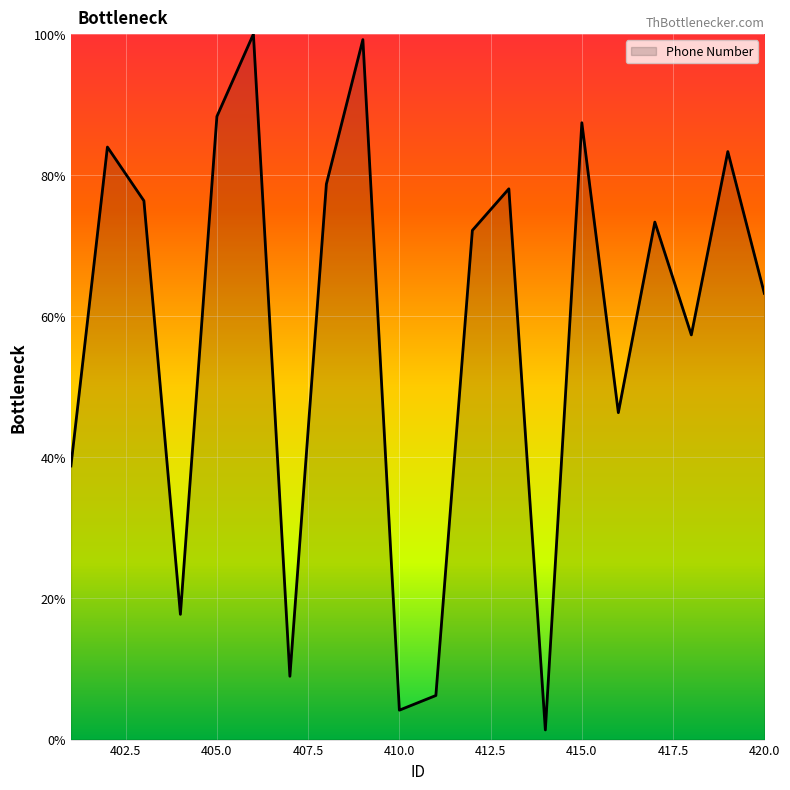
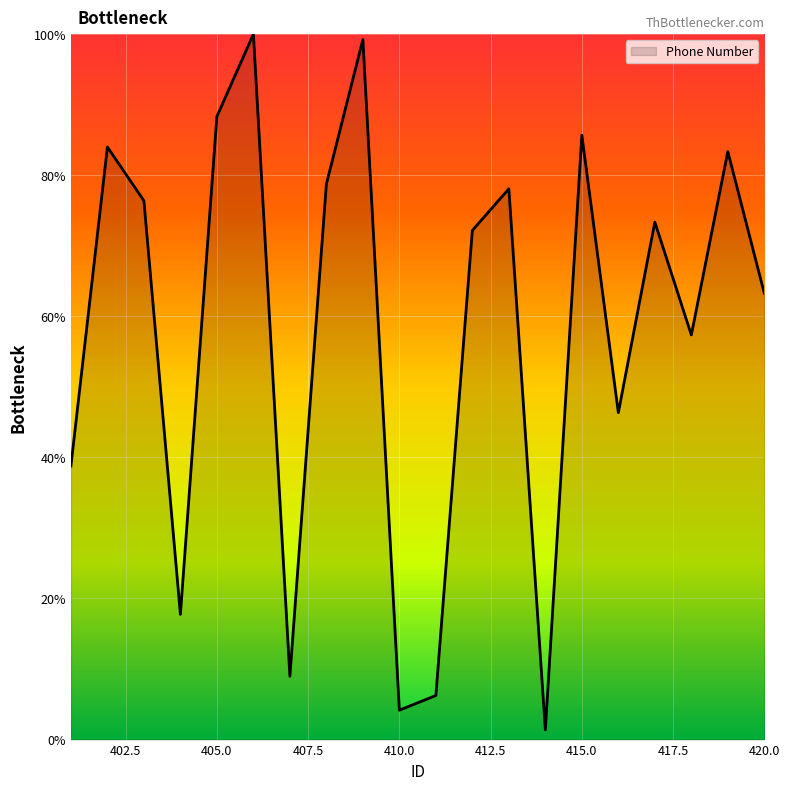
  {
    "405.0": "88%",
    "410.0": "4%",
-   "415.0": "87%",
+   "415.0": "86%",
    "420.0": "63%"
  }
